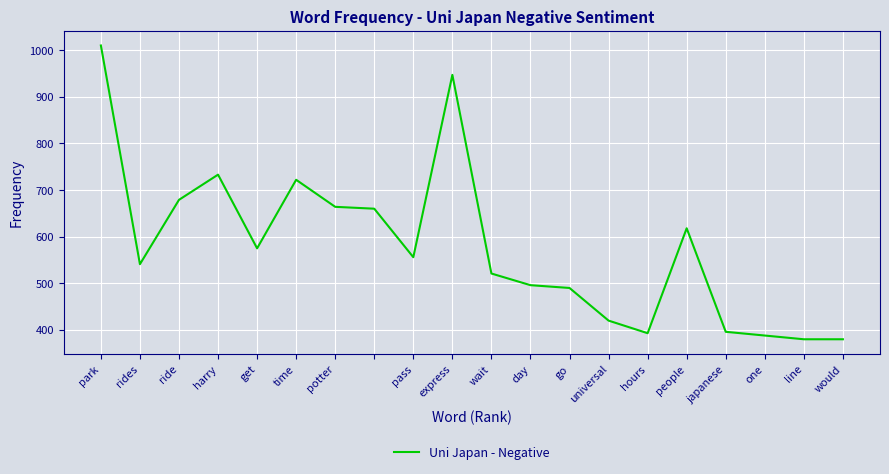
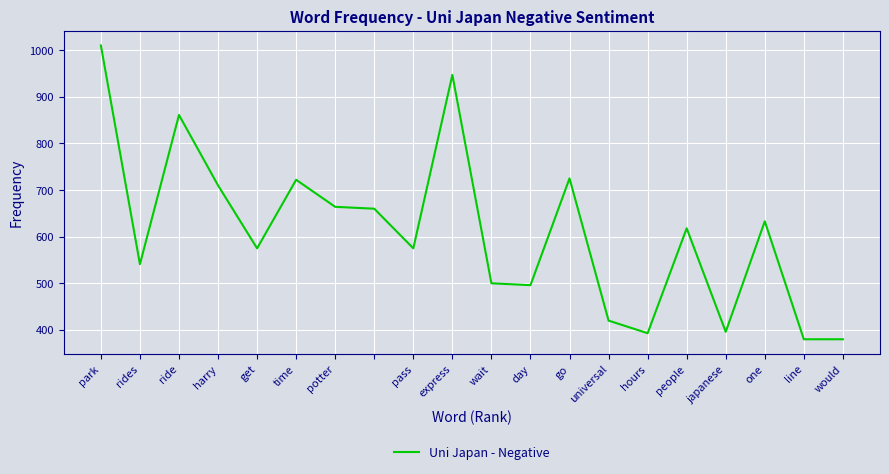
  {
    "park": 1010,
    "rides": 540,
-   "ride": 680,
-   "harry": 730,
+   "ride": 860,
+   "harry": 710,
    "get": 580,
    "time": 720,
    "potter": 660,
-   "pass": 560,
+   "pass": 580,
    "express": 950,
-   "wait": 520,
+   "wait": 500,
    "day": 500,
-   "go": 490,
+   "go": 730,
    "universal": 420,
    "hours": 390,
    "people": 620,
    "japanese": 400,
-   "one": 390,
+   "one": 630,
    "line": 380,
    "would": 380
  }
